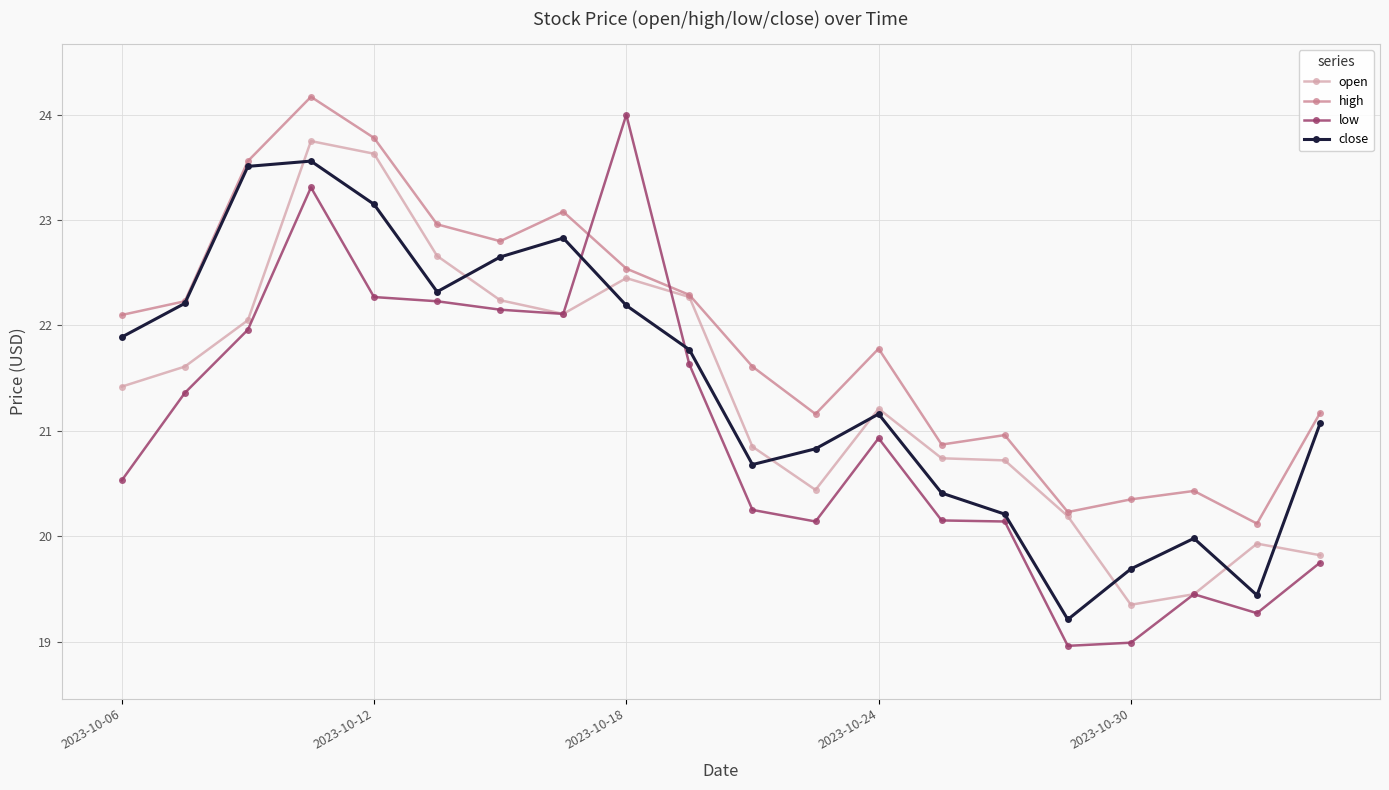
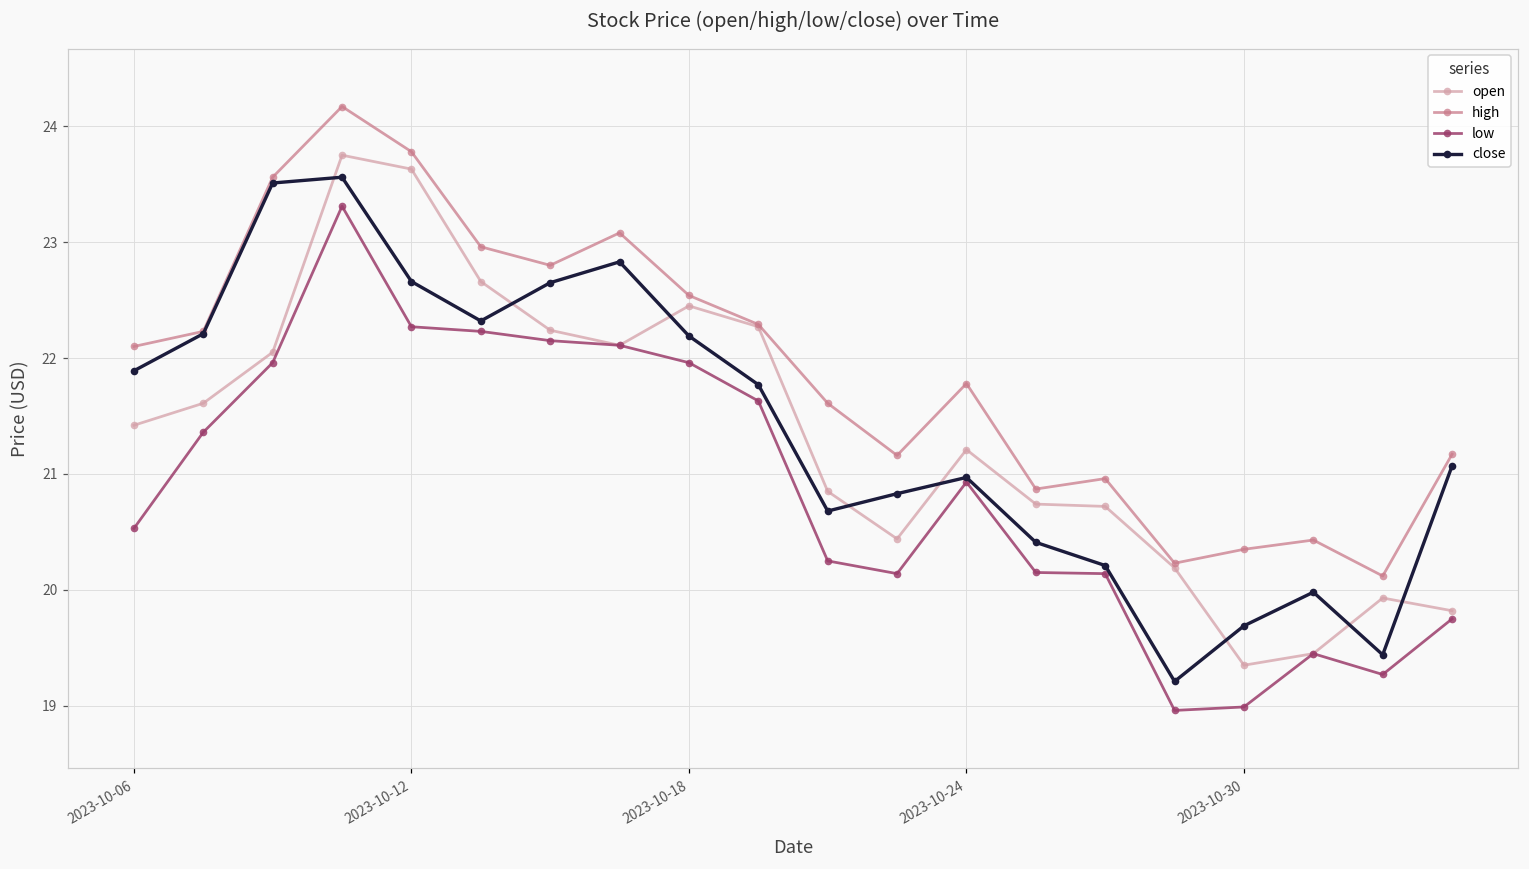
  {
    "low": {
      "2023-10-06": 20.53,
      "2023-10-12": 22.27,
-     "2023-10-18": 24.00,
+     "2023-10-18": 21.96,
      "2023-10-24": 20.93,
      "2023-10-30": 18.99
    },
    "close": {
      "2023-10-06": 21.89,
-     "2023-10-12": 23.15,
+     "2023-10-12": 22.66,
      "2023-10-18": 22.19,
-     "2023-10-24": 21.16,
+     "2023-10-24": 20.97,
      "2023-10-30": 19.69
    }
  }
